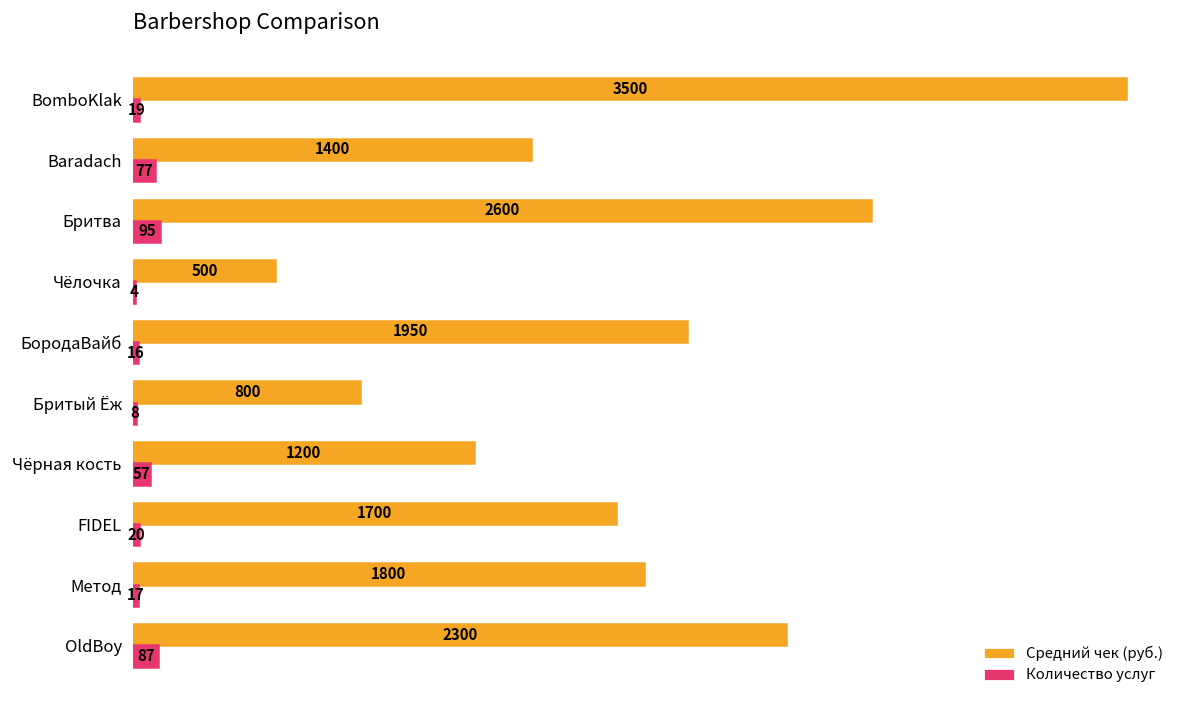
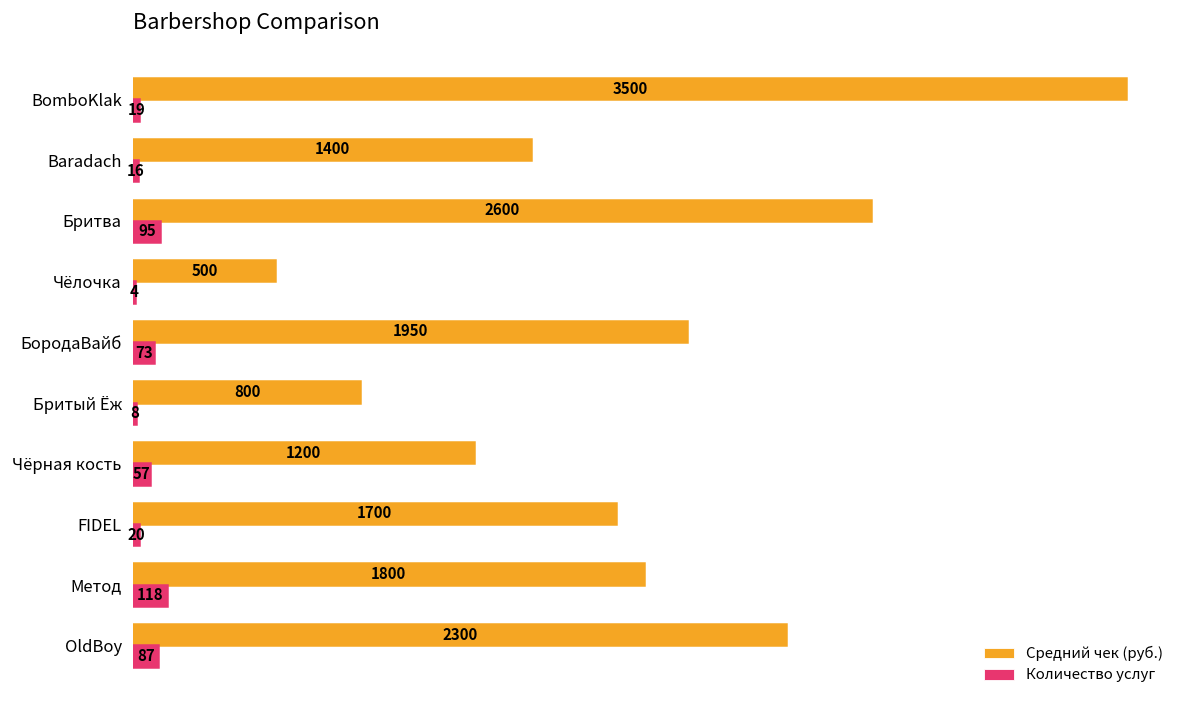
  {
    "Средний чек (руб.)": {
      "BomboKlak": 3500,
      "Baradach": 1400,
      "Бритва": 2600,
      "Чёлочка": 500,
      "БородаВайб": 1950,
      "Бритый Ёж": 800,
      "Чёрная кость": 1200,
      "FIDEL": 1700,
      "Метод": 1800,
      "OldBoy": 2300
    },
    "Количество услуг": {
      "BomboKlak": 19,
-     "Baradach": 77,
+     "Baradach": 16,
      "Бритва": 95,
      "Чёлочка": 4,
-     "БородаВайб": 16,
+     "БородаВайб": 73,
      "Бритый Ёж": 8,
      "Чёрная кость": 57,
      "FIDEL": 20,
-     "Метод": 17,
+     "Метод": 118,
      "OldBoy": 87
    }
  }
